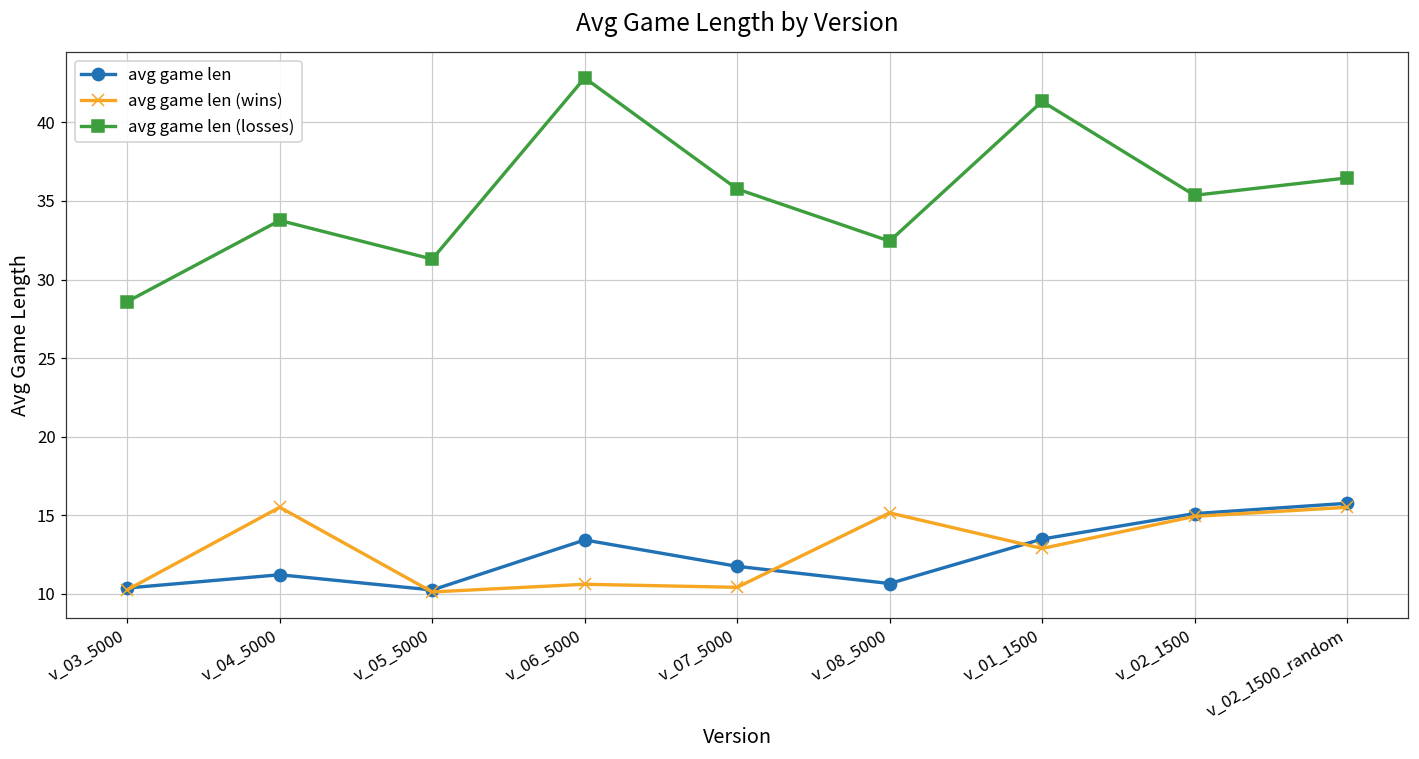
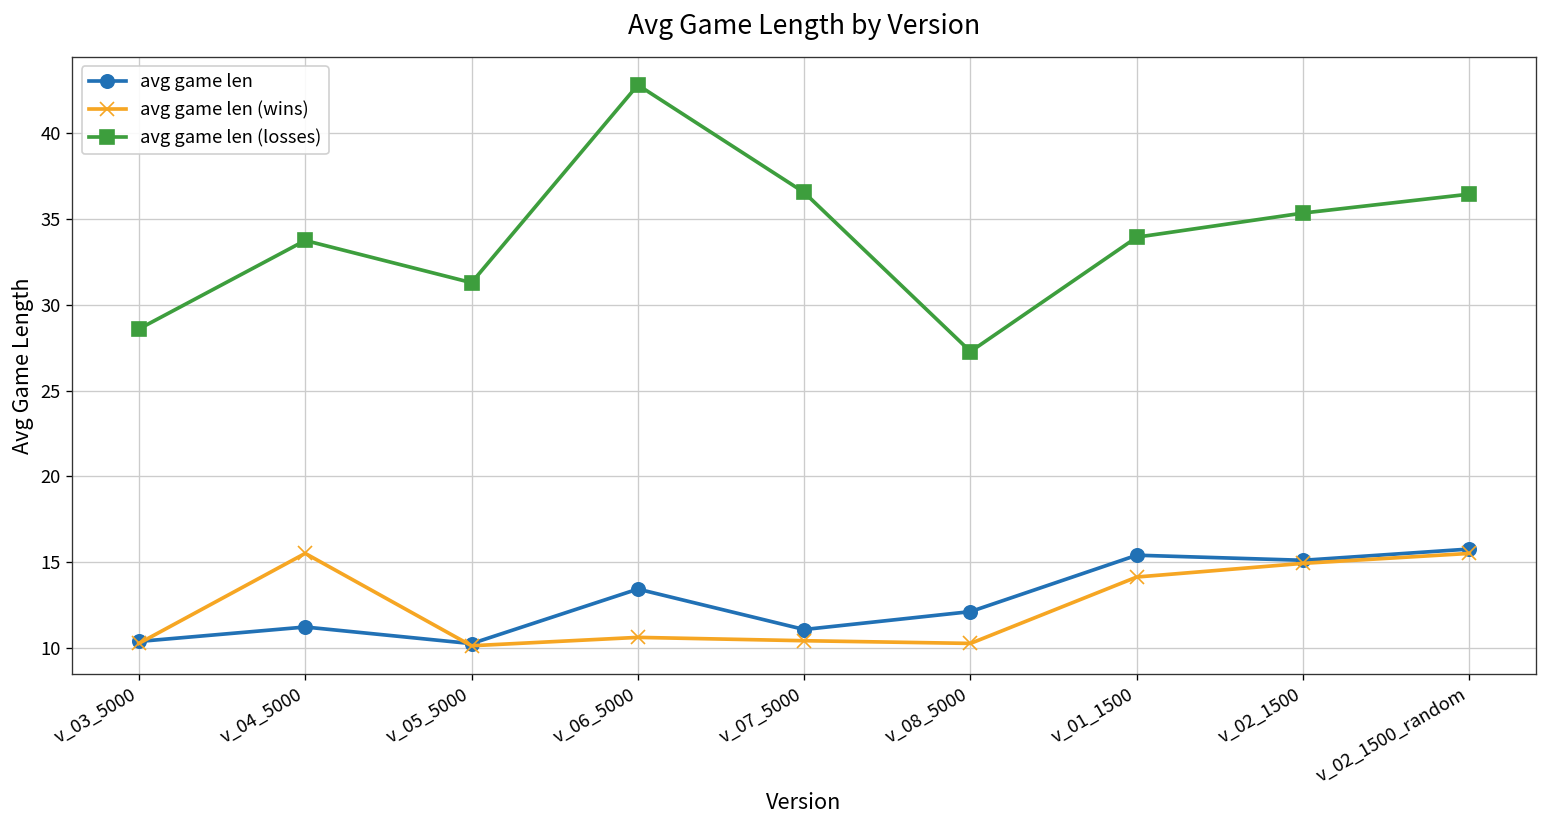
  {
    "avg game len": {
      "v_04_5000": 11.2,
      "v_06_5000": 13.4,
-     "v_07_5000": 11.8,
-     "v_08_5000": 10.7,
-     "v_01_1500": 13.5,
+     "v_07_5000": 11.1,
+     "v_08_5000": 12.1,
+     "v_01_1500": 15.4,
      "v_02_1500": 15.1,
      "v_02_1500_random": 15.8
    },
    "avg game len (wins)": {
      "v_04_5000": 15.5,
      "v_06_5000": 10.6,
      "v_07_5000": 10.4,
-     "v_08_5000": 15.2,
-     "v_01_1500": 12.9,
+     "v_08_5000": 10.3,
+     "v_01_1500": 14.1,
      "v_02_1500": 14.9,
      "v_02_1500_random": 15.5
    },
    "avg game len (losses)": {
      "v_03_5000": 28.6,
      "v_04_5000": 33.8,
      "v_05_5000": 31.3,
      "v_06_5000": 42.8,
-     "v_07_5000": 35.8,
-     "v_08_5000": 32.4,
-     "v_01_1500": 41.3,
+     "v_07_5000": 36.6,
+     "v_08_5000": 27.3,
+     "v_01_1500": 34.0,
      "v_02_1500": 35.4,
      "v_02_1500_random": 36.5
    }
  }
